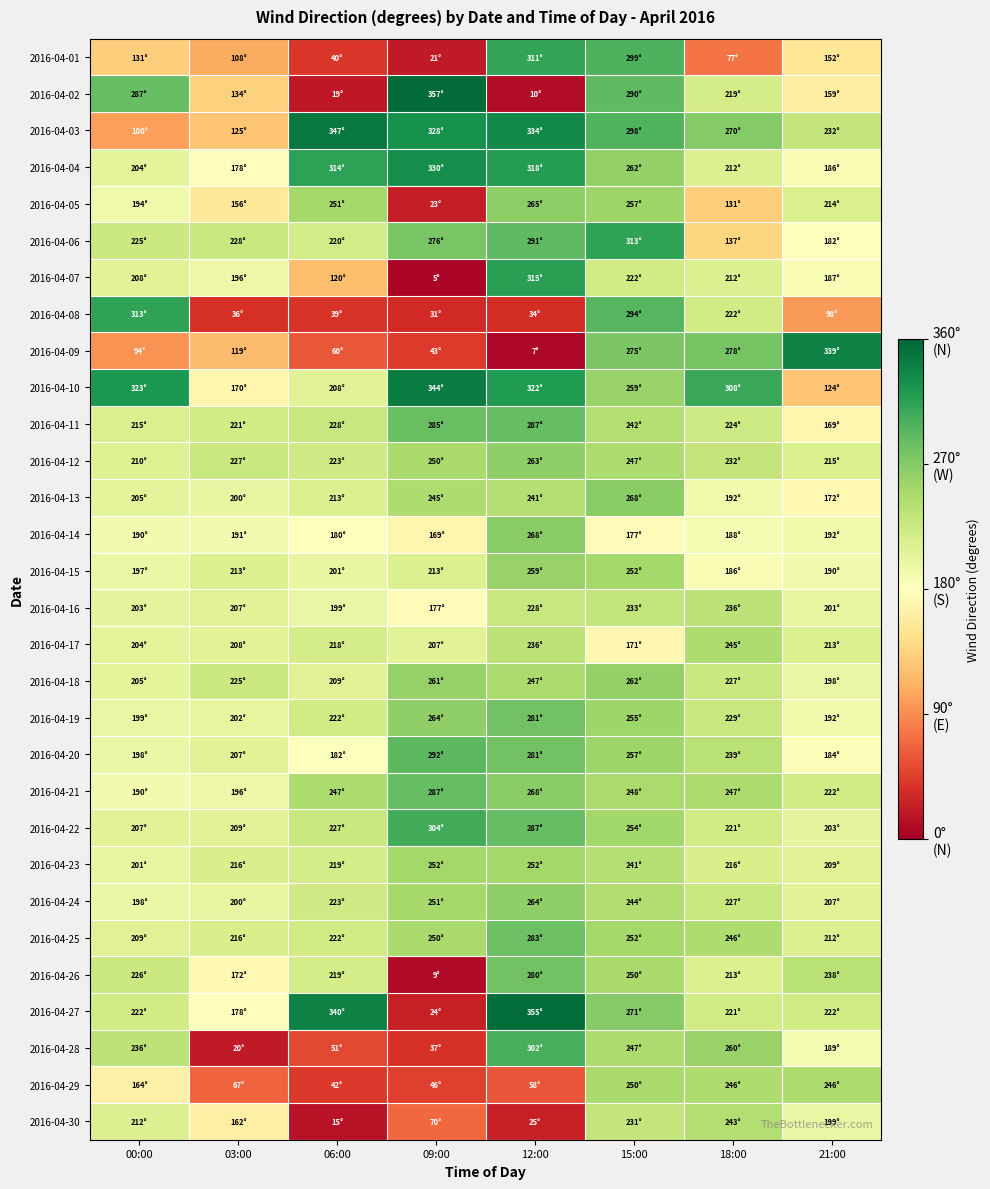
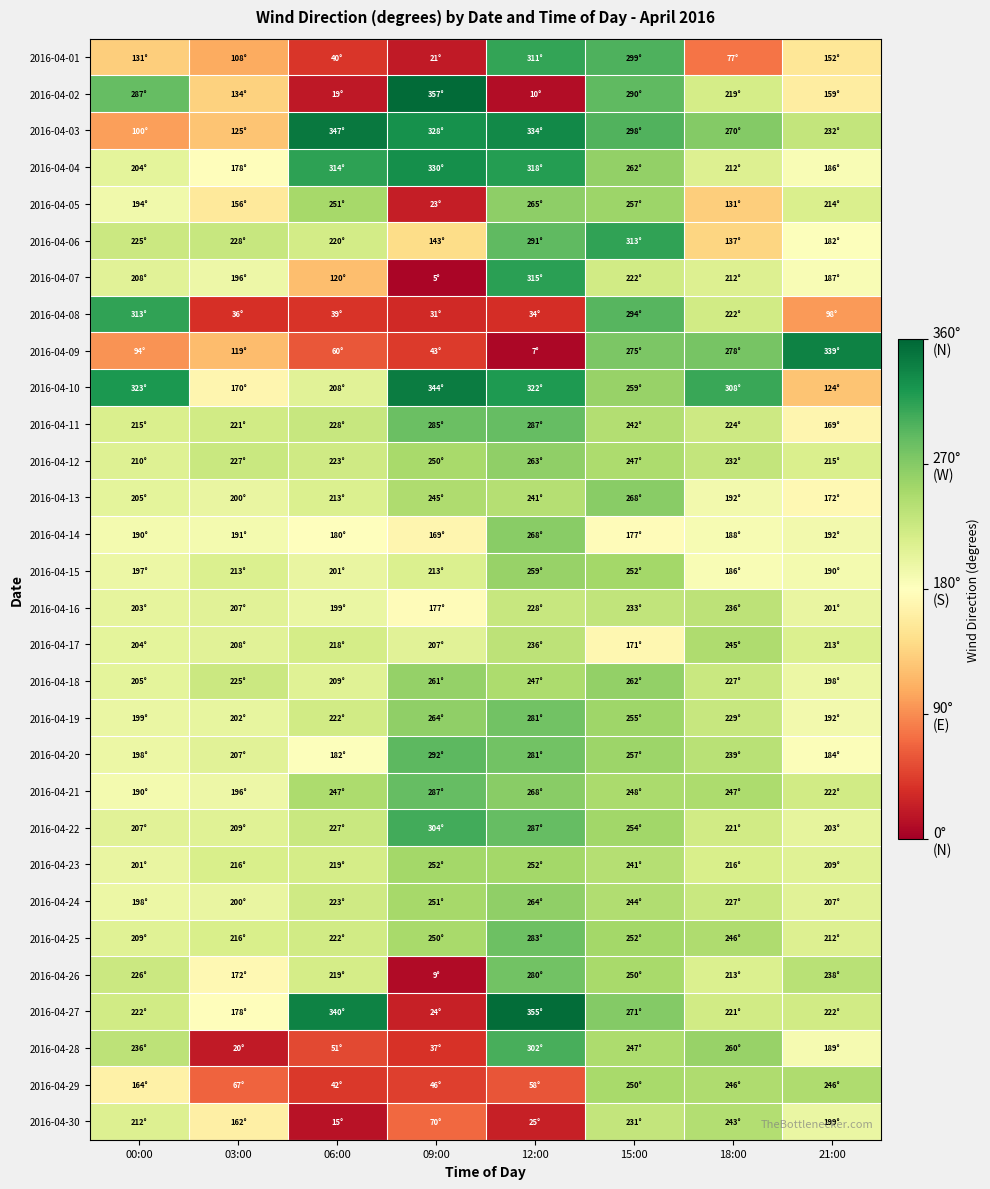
  {
    "2016-04-06": {
      "00:00": "225°",
      "03:00": "228°",
      "06:00": "220°",
-     "09:00": "276°",
+     "09:00": "143°",
      "12:00": "291°",
      "15:00": "313°",
      "18:00": "137°",
      "21:00": "182°"
    }
  }
